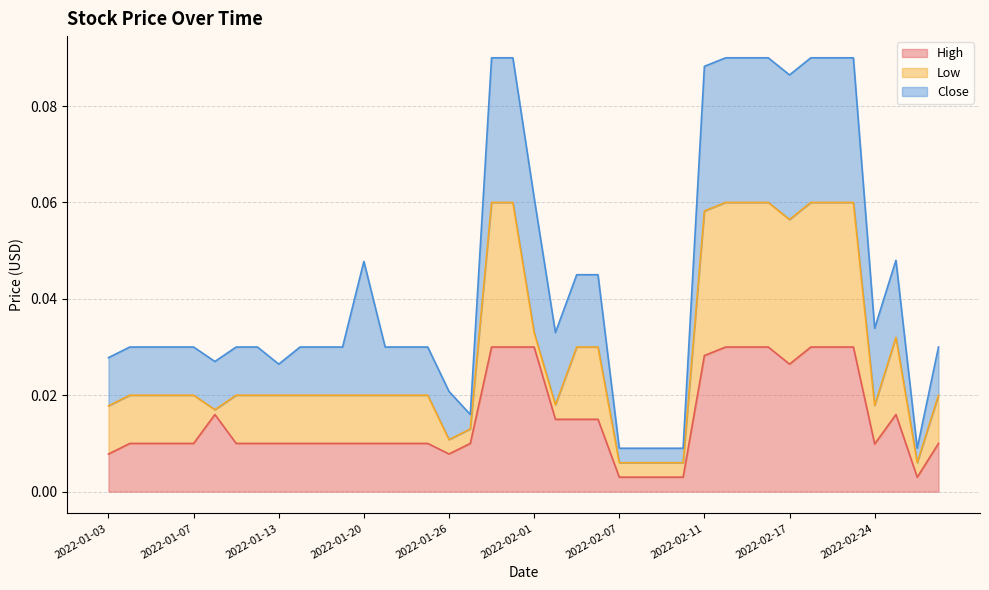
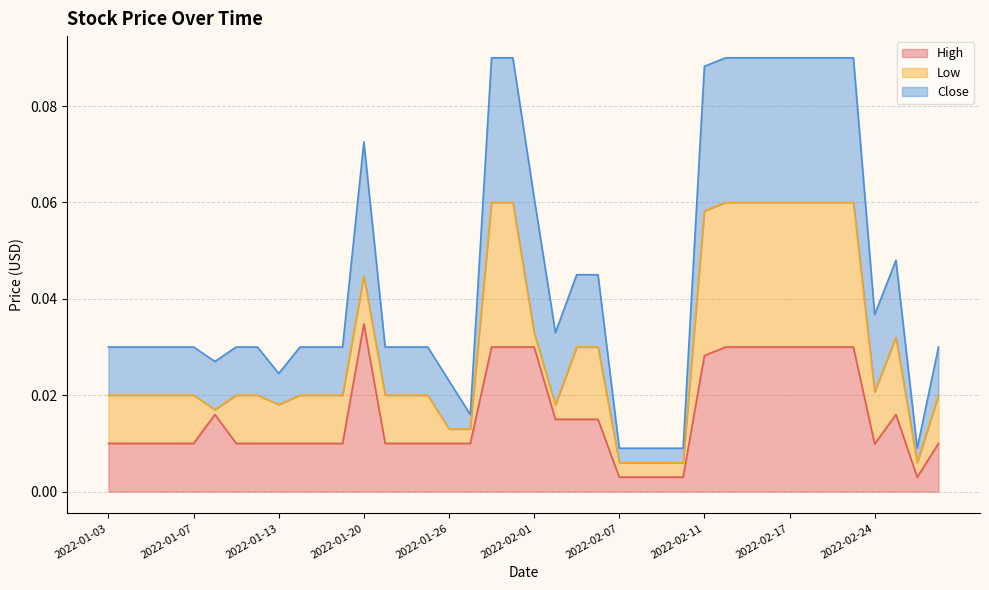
  {
    "High": {
-     "2022-01-03": 0.008,
+     "2022-01-03": 0.010,
      "2022-01-07": 0.010,
      "2022-01-13": 0.010,
-     "2022-01-20": 0.010,
-     "2022-01-26": 0.008,
+     "2022-01-20": 0.035,
+     "2022-01-26": 0.010,
      "2022-02-01": 0.030,
      "2022-02-07": 0.003,
      "2022-02-11": 0.028,
-     "2022-02-17": 0.026,
+     "2022-02-17": 0.030,
      "2022-02-24": 0.010
    },
    "Low": {
      "2022-01-03": 0.010,
      "2022-01-07": 0.010,
-     "2022-01-13": 0.010,
+     "2022-01-13": 0.008,
      "2022-01-20": 0.010,
      "2022-01-26": 0.003,
      "2022-02-01": 0.003,
      "2022-02-07": 0.003,
      "2022-02-11": 0.030,
      "2022-02-17": 0.030,
-     "2022-02-24": 0.008
+     "2022-02-24": 0.011
    },
    "Close": {
      "2022-01-03": 0.010,
      "2022-01-07": 0.010,
      "2022-01-13": 0.006,
      "2022-01-20": 0.028,
      "2022-01-26": 0.010,
      "2022-02-01": 0.028,
      "2022-02-07": 0.003,
      "2022-02-11": 0.030,
      "2022-02-17": 0.030,
      "2022-02-24": 0.016
    }
  }
